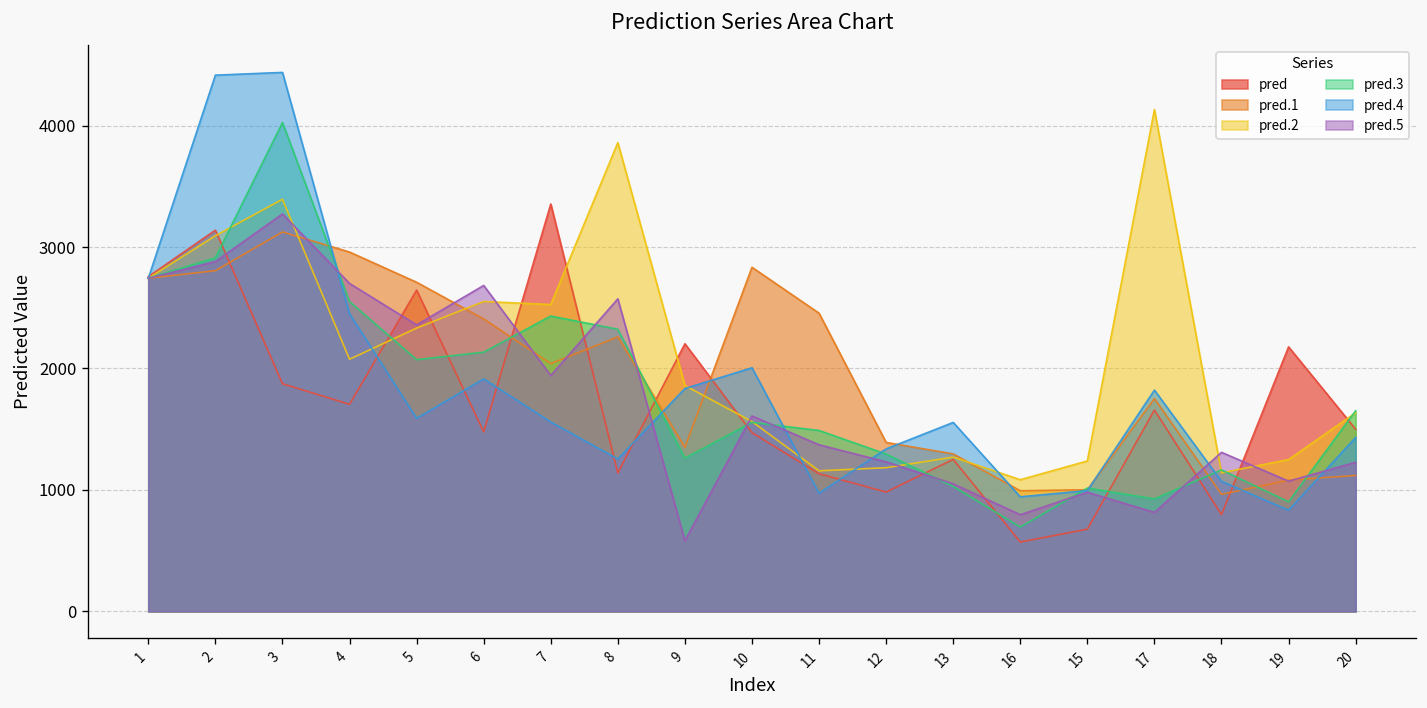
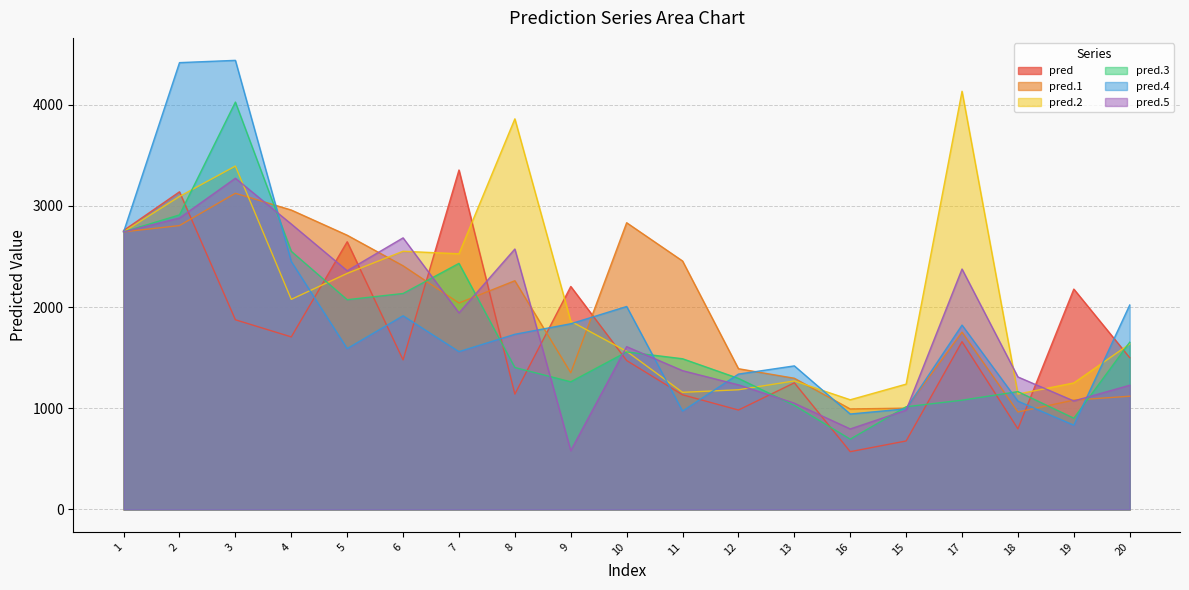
  {
    "pred.2": {
      "2": 3090,
      "3": 3390,
      "4": 2080,
      "5": 2330,
      "6": 2550,
      "7": 2530,
      "8": 3860,
      "12": 1180,
      "16": 1080,
      "15": 1240,
      "17": 4130,
      "19": 1250
    },
    "pred.3": {
      "2": 2910,
      "3": 4030,
      "4": 2550,
      "5": 2070,
      "6": 2130,
      "7": 2430,
-     "8": 2320,
+     "8": 1400,
      "9": 1260,
      "11": 1490,
      "12": 1300,
      "16": 690,
-     "17": 930,
+     "17": 1080,
      "19": 900
    },
    "pred.4": {
      "2": 4420,
      "3": 4440,
      "4": 2450,
      "5": 1590,
      "6": 1910,
      "7": 1560,
-     "8": 1250,
+     "8": 1730,
      "10": 2010,
      "11": 970,
      "12": 1340,
-     "13": 1560,
+     "13": 1420,
      "16": 940,
      "17": 1820,
      "18": 1070,
      "19": 830,
-     "20": 1430
+     "20": 2020
    },
    "pred.5": {
      "2": 2880,
      "3": 3270,
-     "4": 2700,
+     "4": 2820,
      "5": 2360,
      "6": 2680,
      "7": 1940,
      "8": 2570,
      "9": 580,
      "10": 1610,
      "11": 1370,
      "12": 1230,
      "16": 800,
-     "17": 810,
+     "17": 2380,
      "18": 1310,
      "20": 1230
    }
  }
